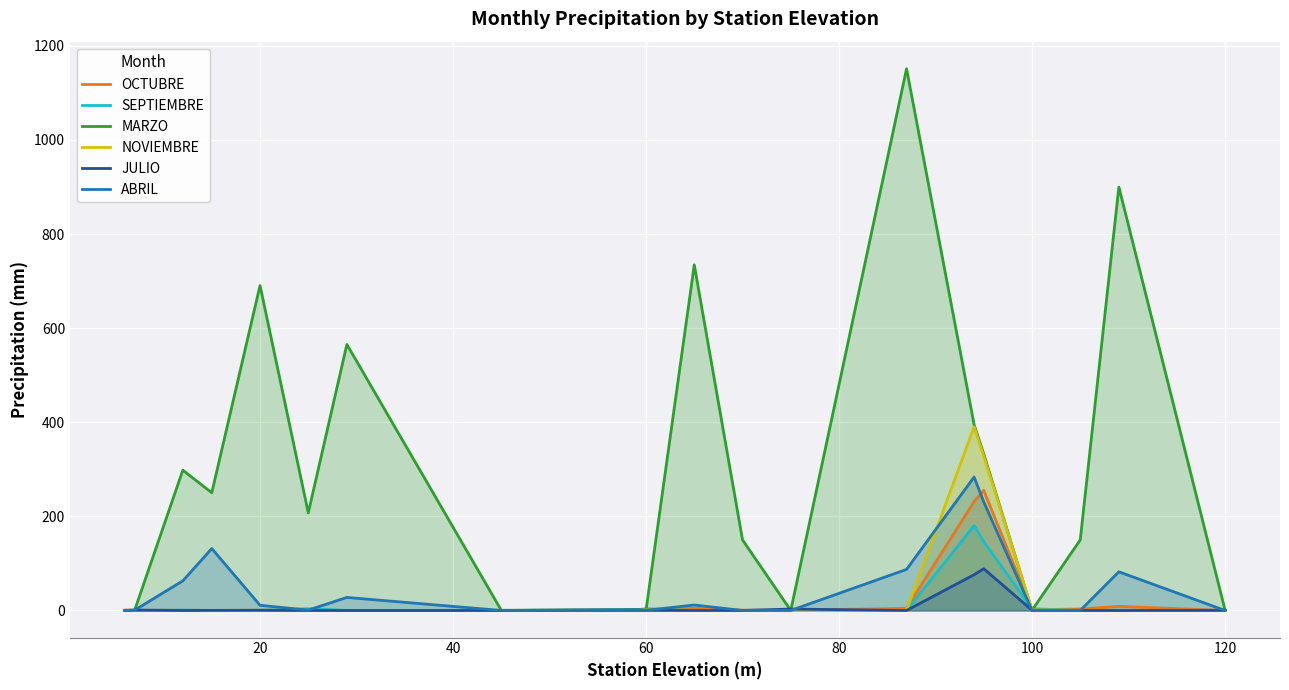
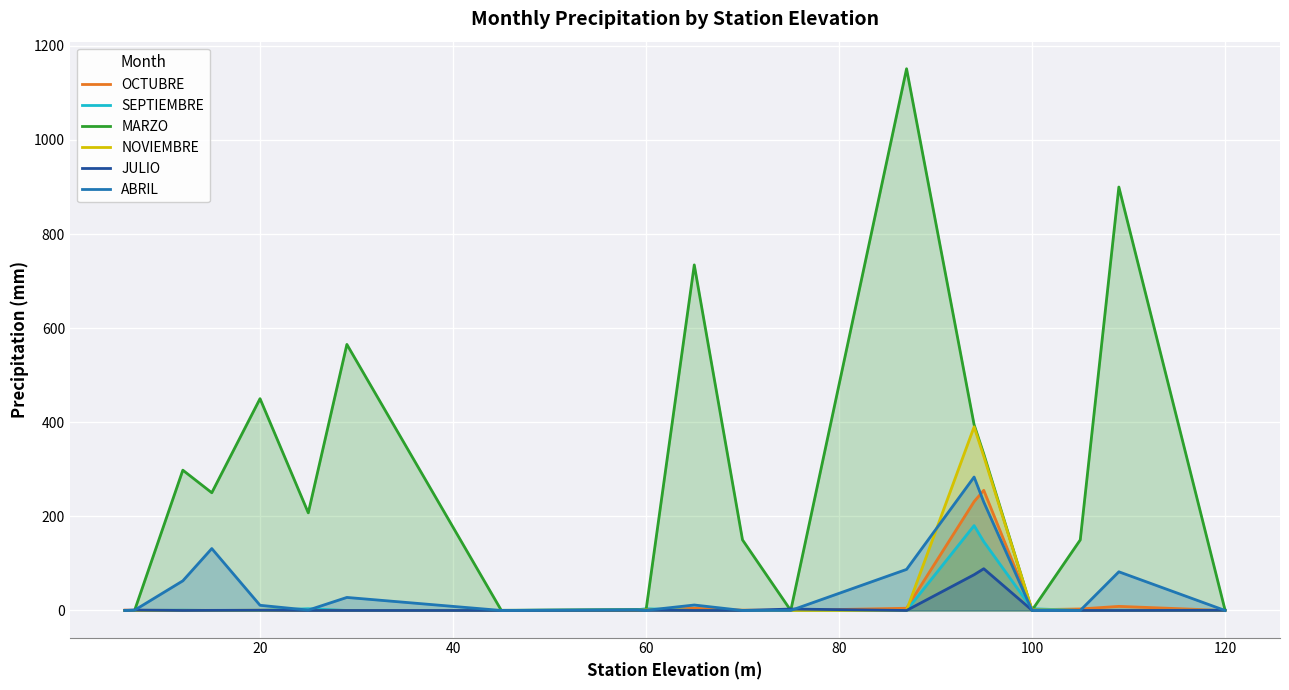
  {
    "MARZO": {
-     "20": 690
+     "20": 450
    }
  }
